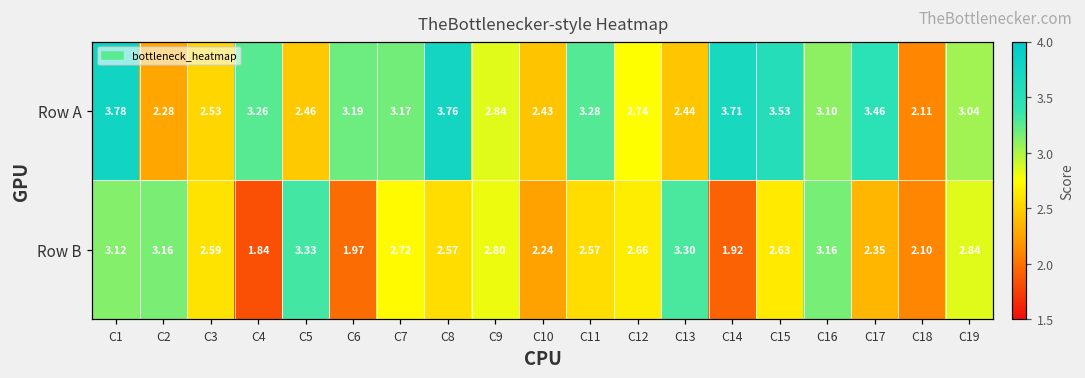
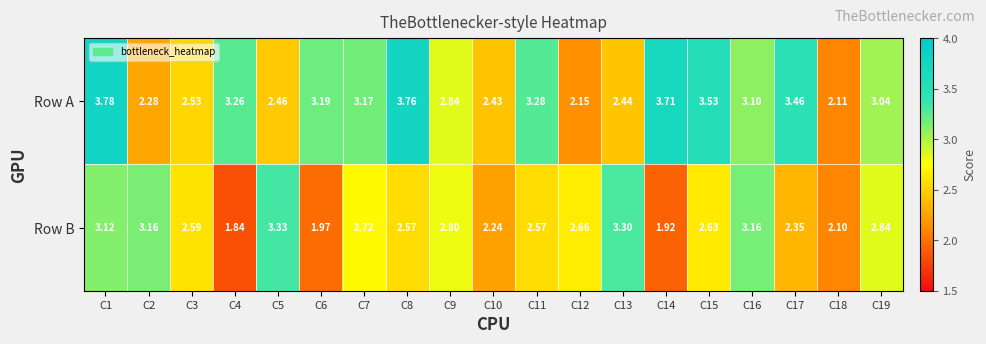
  {
    "Row A": {
      "C1": 3.78,
      "C2": 2.28,
      "C3": 2.53,
      "C4": 3.26,
      "C5": 2.46,
      "C6": 3.19,
      "C7": 3.17,
      "C8": 3.76,
      "C9": 2.84,
      "C10": 2.43,
      "C11": 3.28,
-     "C12": 2.74,
+     "C12": 2.15,
      "C13": 2.44,
      "C14": 3.71,
      "C15": 3.53,
      "C16": 3.10,
      "C17": 3.46,
      "C18": 2.11,
      "C19": 3.04
    },
    "Row B": {
      "C1": 3.12,
      "C2": 3.16,
      "C3": 2.59,
      "C4": 1.84,
      "C5": 3.33,
      "C6": 1.97,
      "C7": 2.72,
      "C8": 2.57,
      "C9": 2.80,
      "C10": 2.24,
      "C11": 2.57,
      "C12": 2.66,
      "C13": 3.30,
      "C14": 1.92,
      "C15": 2.63,
      "C16": 3.16,
      "C17": 2.35,
      "C18": 2.10,
      "C19": 2.84
    }
  }
